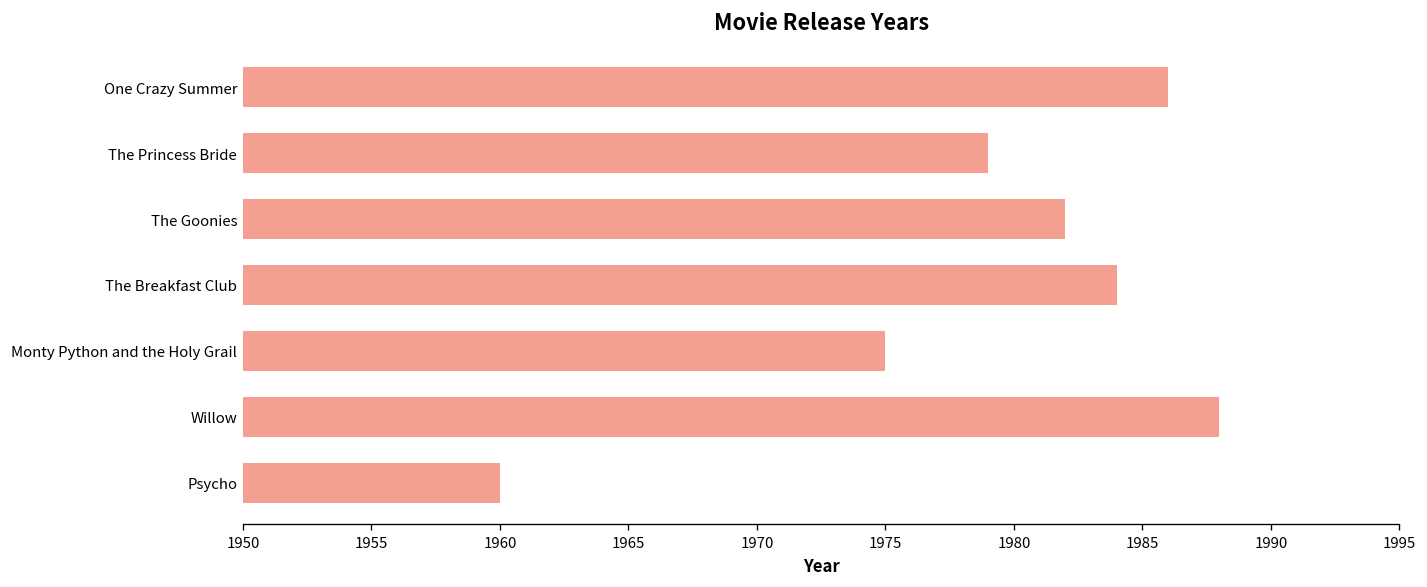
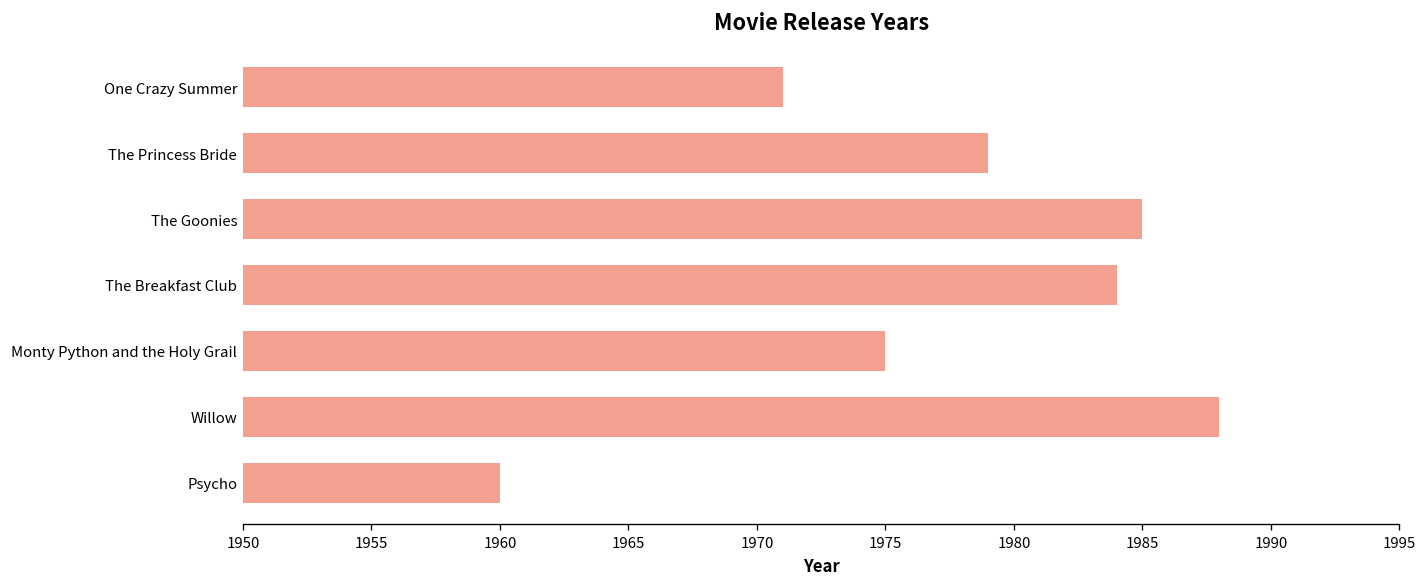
  {
-   "One Crazy Summer": 1986,
+   "One Crazy Summer": 1971,
    "The Princess Bride": 1979,
-   "The Goonies": 1982,
+   "The Goonies": 1985,
    "The Breakfast Club": 1984,
    "Monty Python and the Holy Grail": 1975,
    "Willow": 1988,
    "Psycho": 1960
  }
